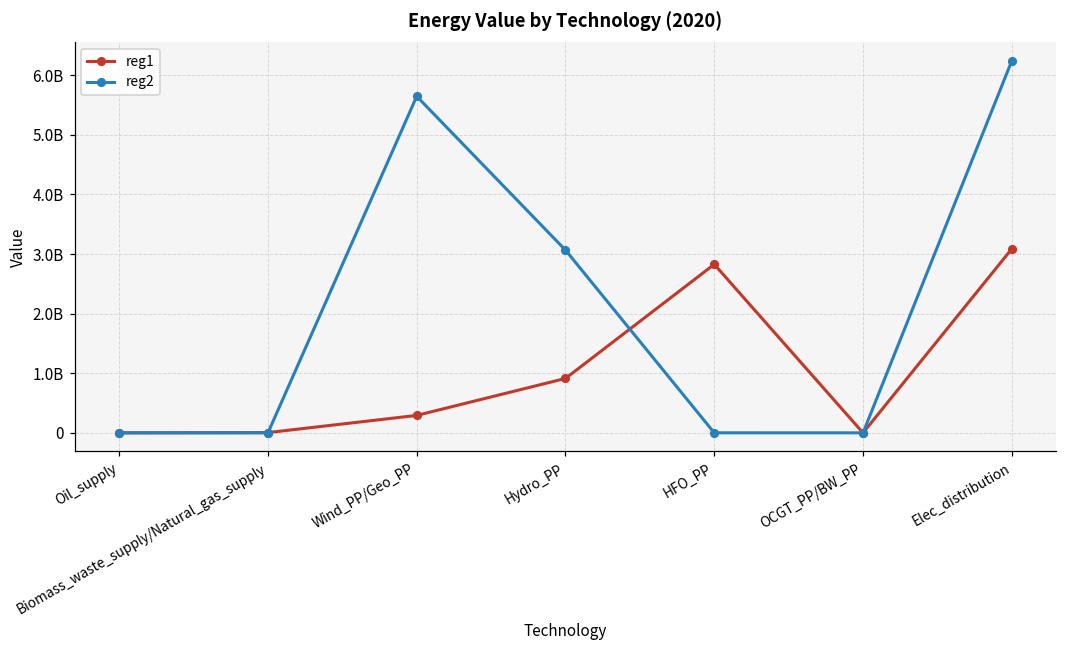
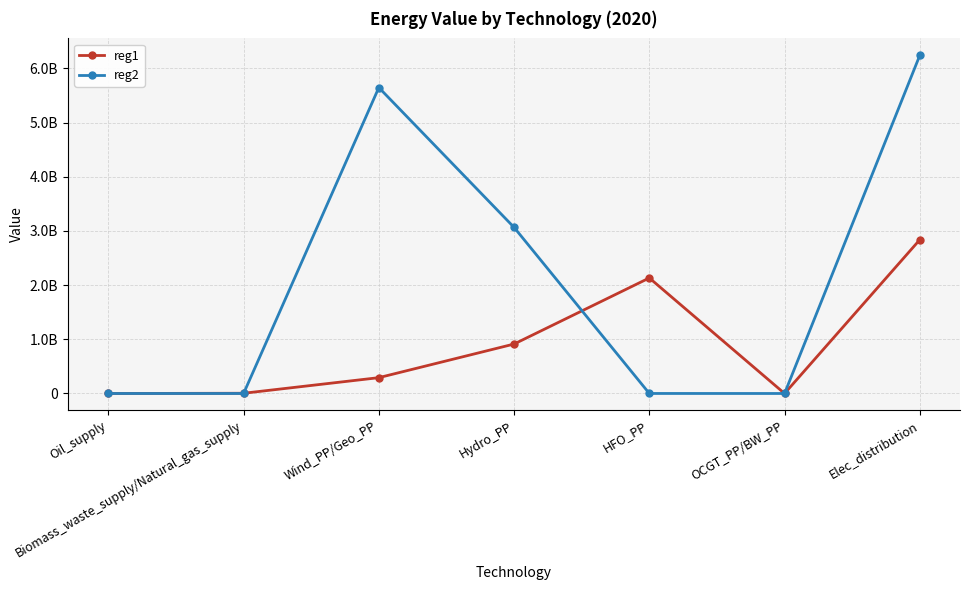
  {
    "reg1": {
      "Wind_PP/Geo_PP": 300000000,
      "Hydro_PP": 900000000,
-     "HFO_PP": 2800000000,
-     "Elec_distribution": 3100000000
+     "HFO_PP": 2100000000,
+     "Elec_distribution": 2800000000
    },
    "reg2": {
      "Wind_PP/Geo_PP": 5600000000,
      "Hydro_PP": 3100000000,
      "HFO_PP": 0,
      "Elec_distribution": 6200000000
    }
  }
